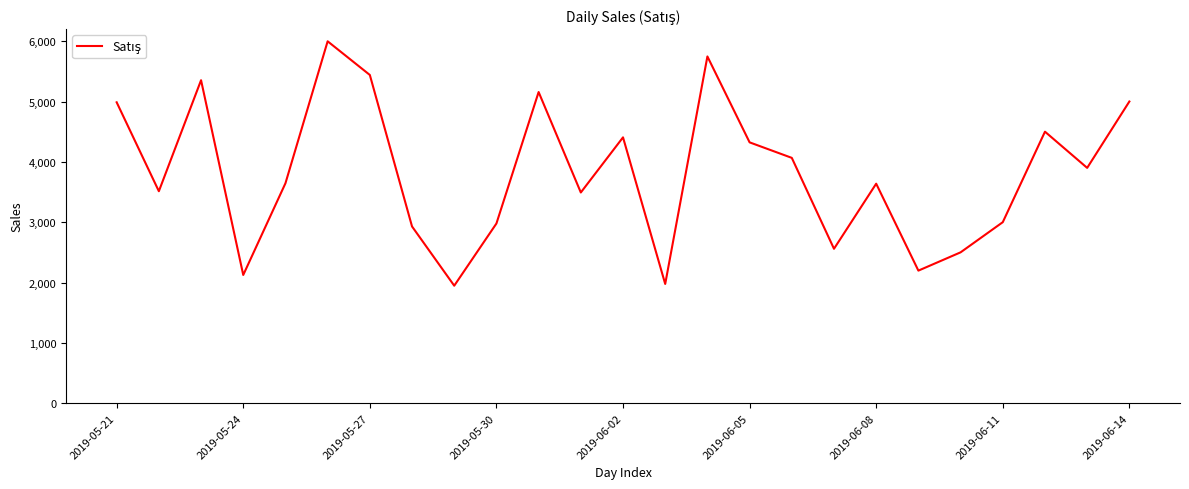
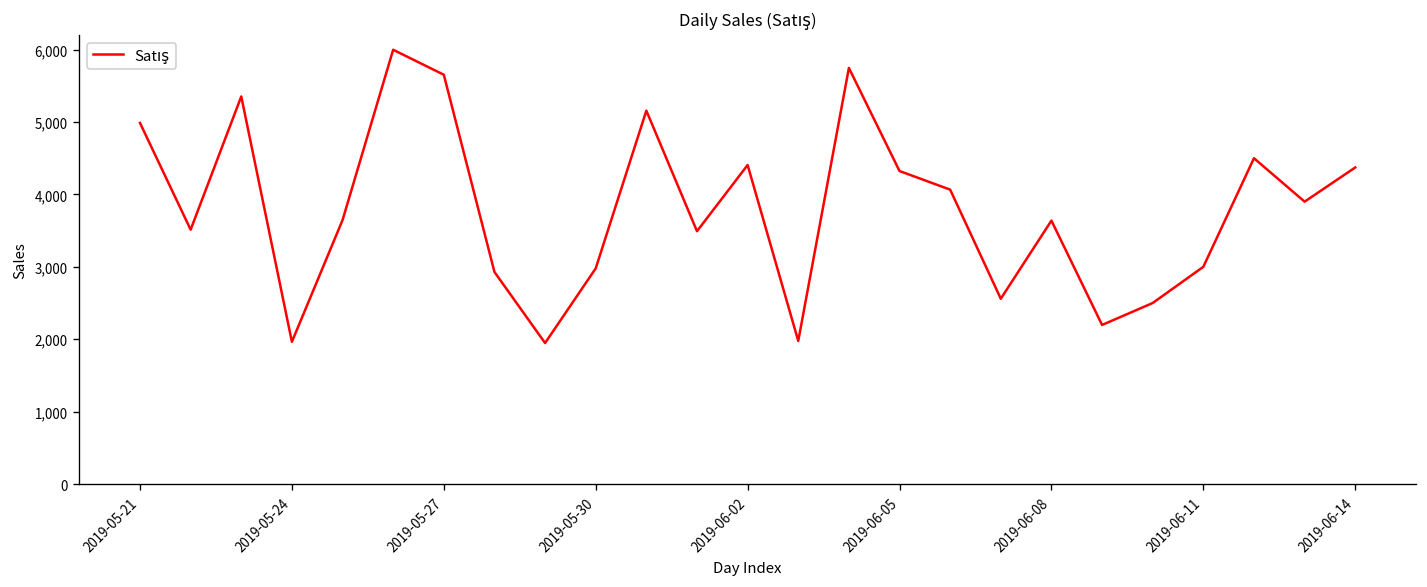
  {
    "2019-05-21": "5,000",
-   "2019-05-24": "2,100",
-   "2019-05-27": "5,400",
+   "2019-05-24": "2,000",
+   "2019-05-27": "5,700",
    "2019-05-30": "3,000",
    "2019-06-02": "4,400",
    "2019-06-05": "4,300",
    "2019-06-08": "3,600",
    "2019-06-11": "3,000",
-   "2019-06-14": "5,000"
+   "2019-06-14": "4,400"
  }
